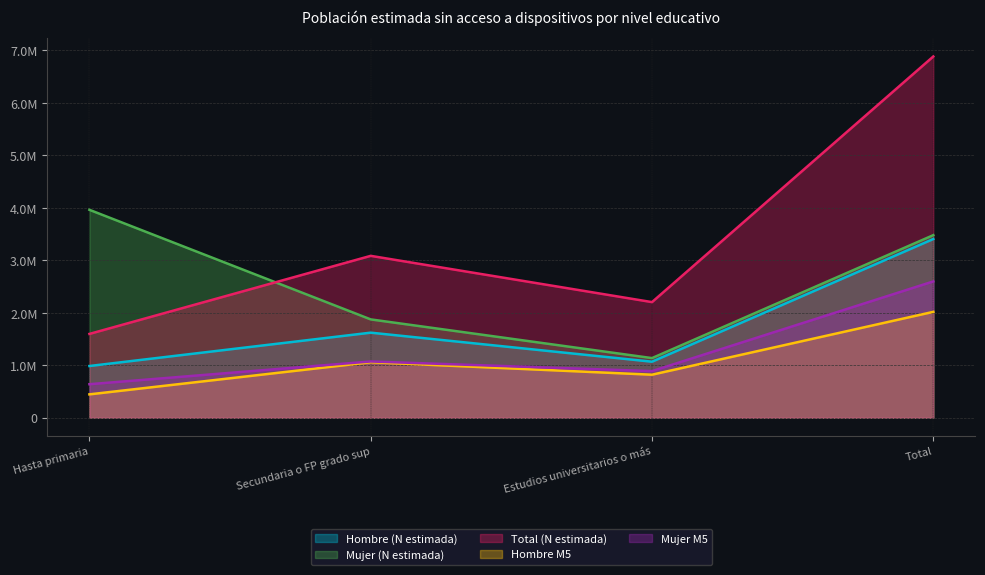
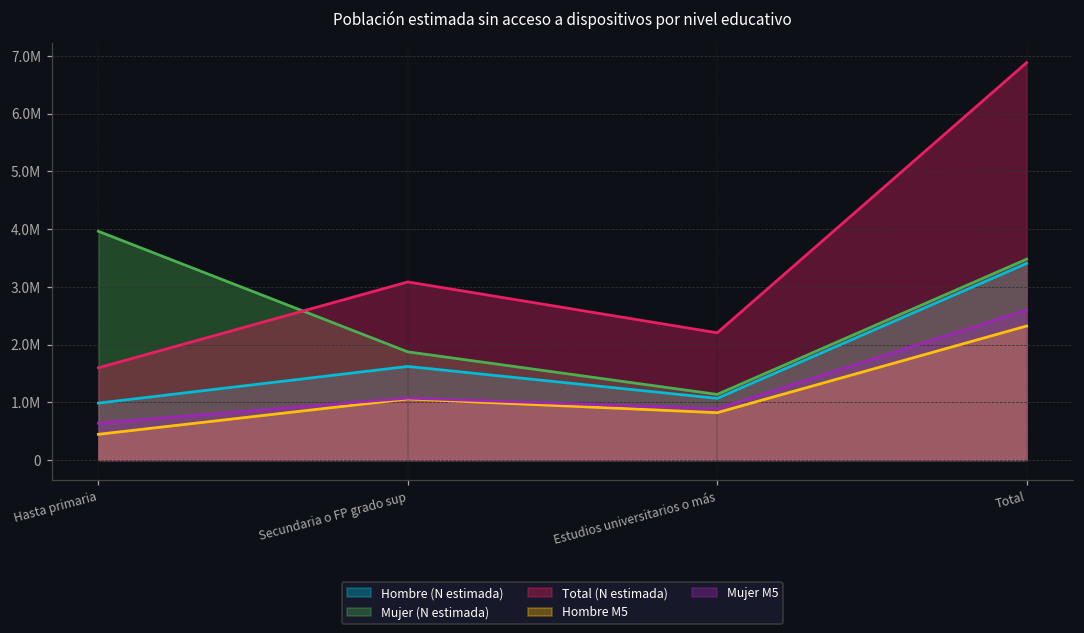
  {
    "Hombre (N estimada)": {
      "Hasta primaria": 1000000,
      "Secundaria o FP grado sup": 1600000,
      "Estudios universitarios o más": 1100000,
      "Total": 3400000
    },
    "Mujer (N estimada)": {
      "Hasta primaria": 4000000,
      "Secundaria o FP grado sup": 1900000,
      "Estudios universitarios o más": 1100000,
      "Total": 3500000
    },
    "Hombre M5": {
      "Hasta primaria": 400000,
      "Estudios universitarios o más": 800000,
-     "Total": 2000000
+     "Total": 2300000
    }
  }
